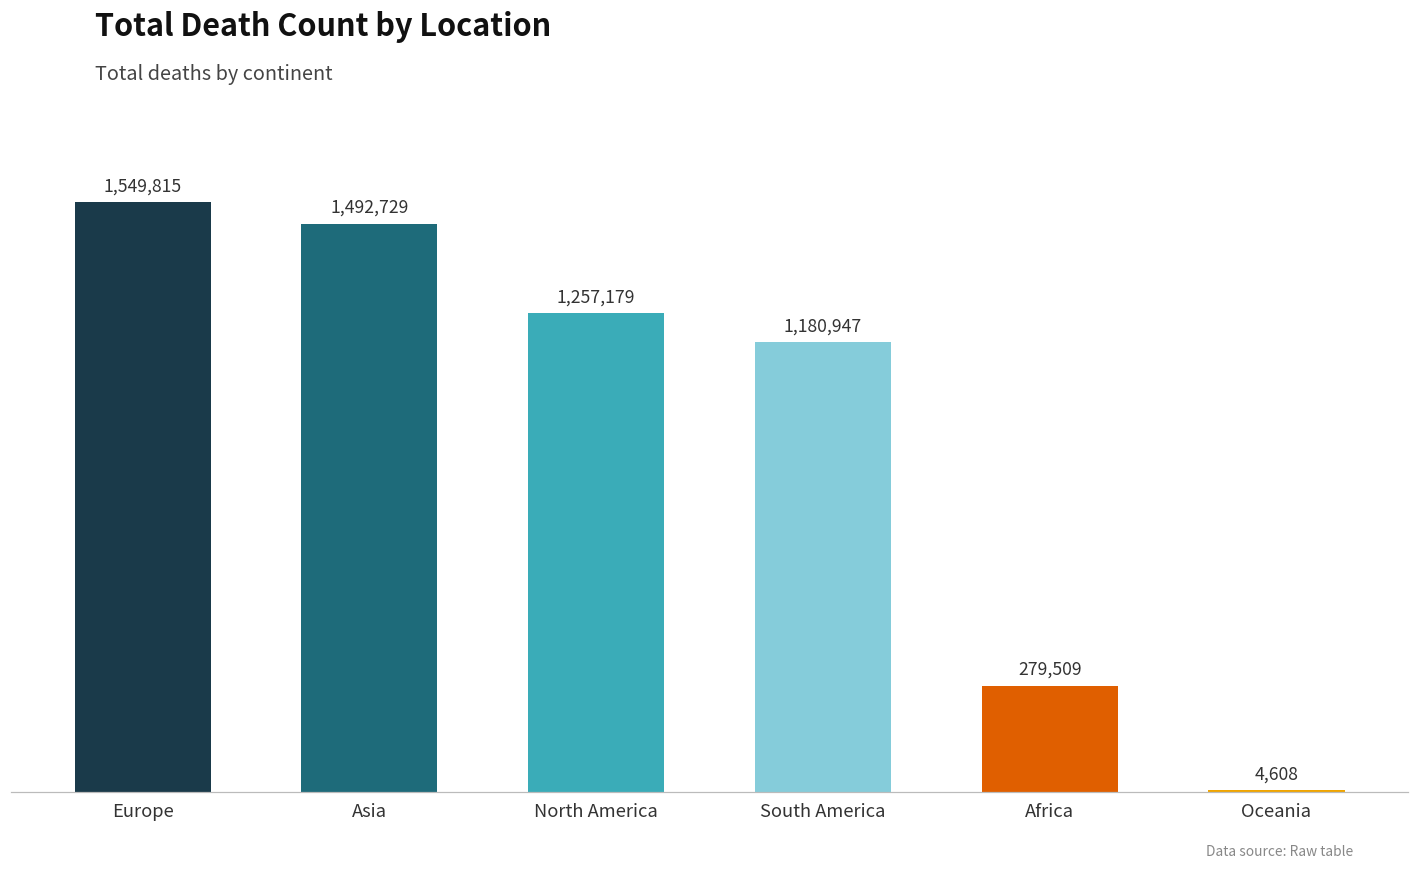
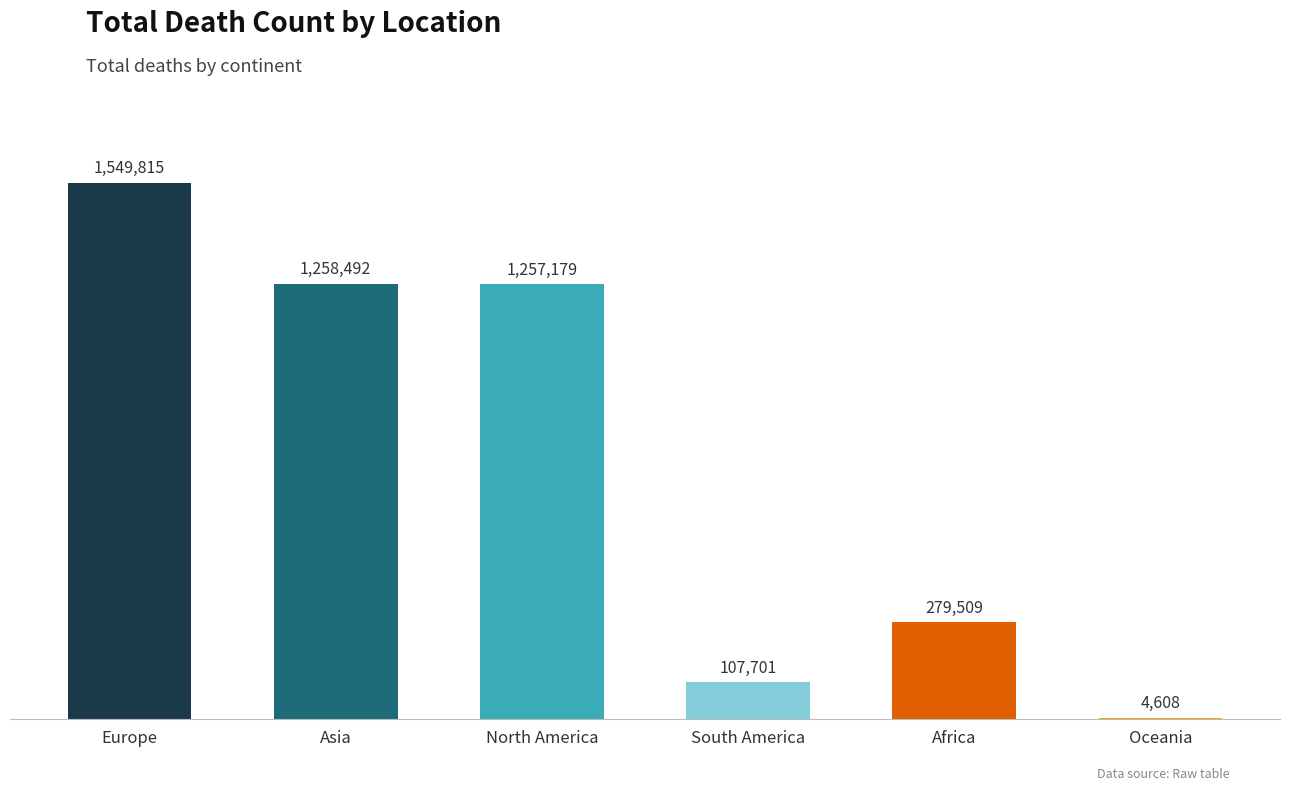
  {
    "Europe": "1,549,815",
-   "Asia": "1,492,729",
+   "Asia": "1,258,492",
    "North America": "1,257,179",
-   "South America": "1,180,947",
+   "South America": "107,701",
    "Africa": "279,509",
    "Oceania": "4,608"
  }
